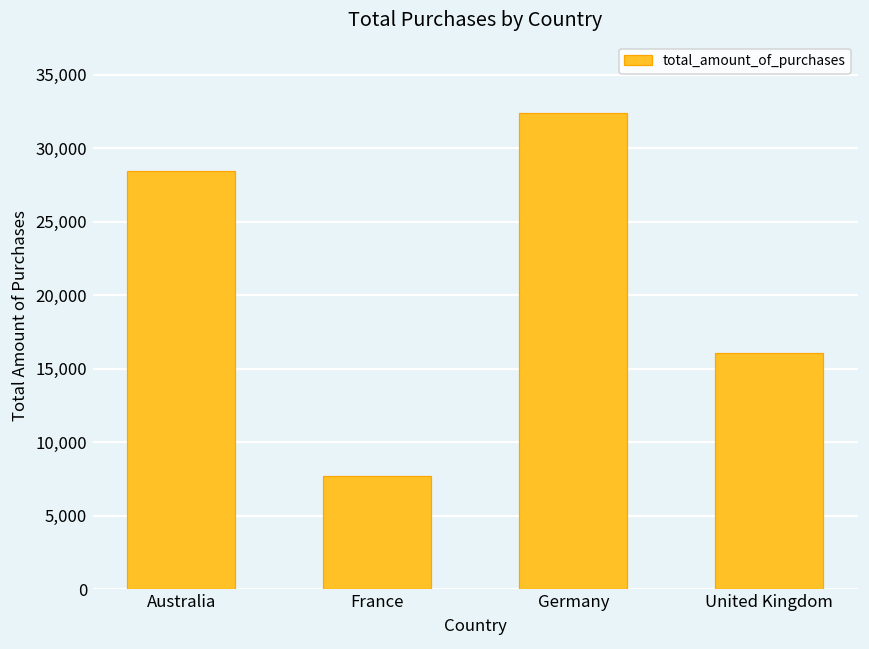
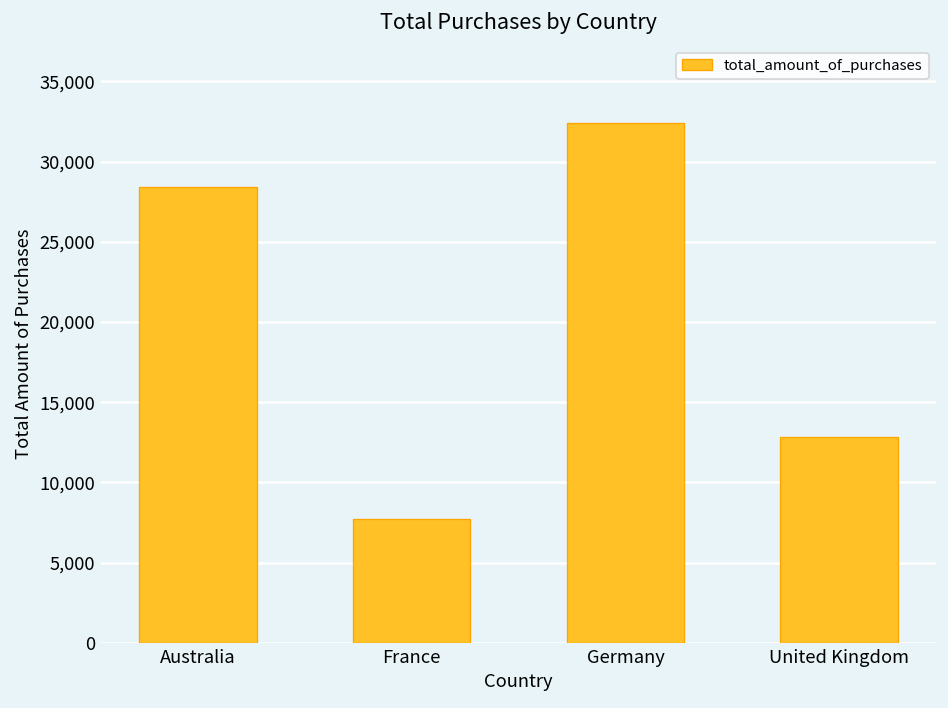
  {
    "Australia": "28,400",
    "France": "7,700",
    "Germany": "32,400",
-   "United Kingdom": "16,000"
+   "United Kingdom": "12,800"
  }
